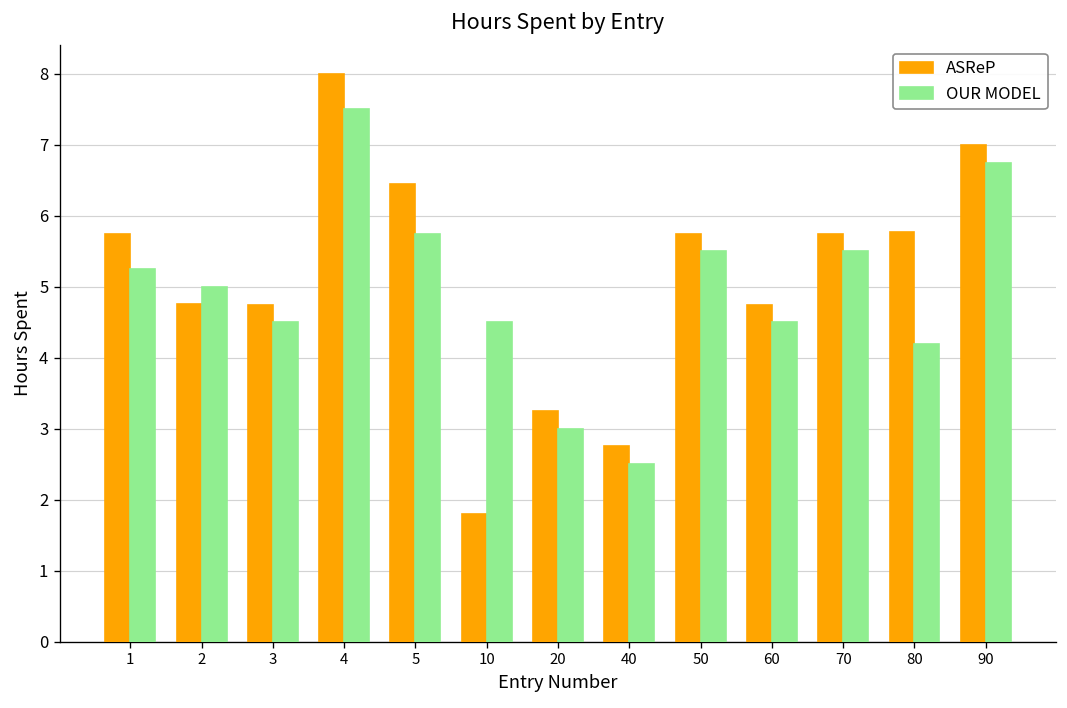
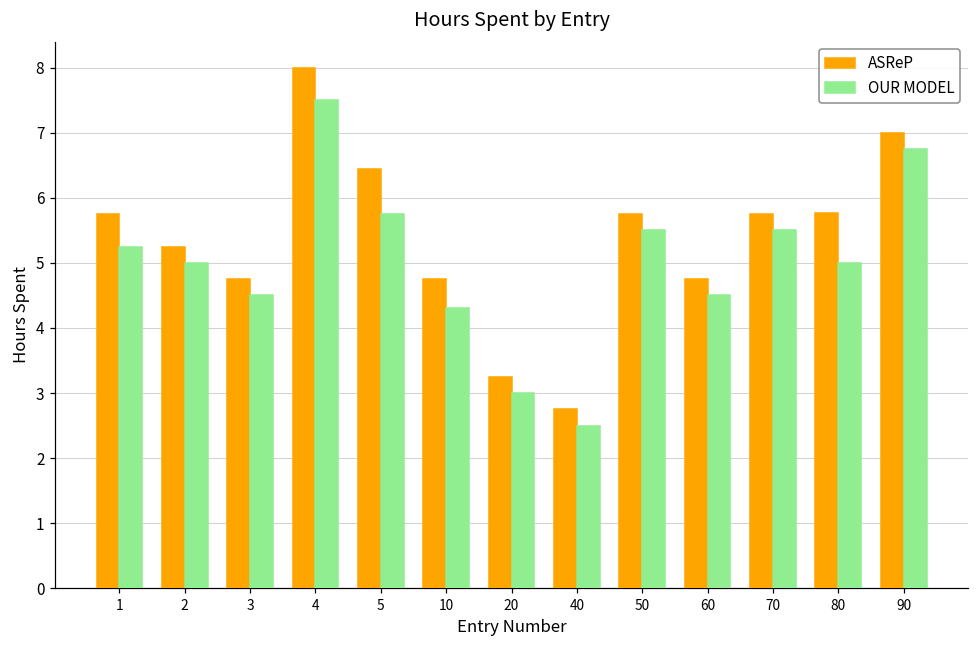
  {
    "ASReP": {
      "1": 5.8,
-     "2": 4.8,
+     "2": 5.3,
      "3": 4.8,
      "4": 8.0,
      "5": 6.5,
-     "10": 1.8,
+     "10": 4.8,
      "20": 3.3,
      "40": 2.8,
      "50": 5.8,
      "60": 4.8,
      "70": 5.8,
      "80": 5.8,
      "90": 7.0
    },
    "OUR MODEL": {
      "1": 5.3,
      "2": 5.0,
      "3": 4.5,
      "4": 7.5,
      "5": 5.8,
-     "10": 4.5,
+     "10": 4.3,
      "20": 3.0,
      "40": 2.5,
      "50": 5.5,
      "60": 4.5,
      "70": 5.5,
-     "80": 4.2,
+     "80": 5.0,
      "90": 6.8
    }
  }
